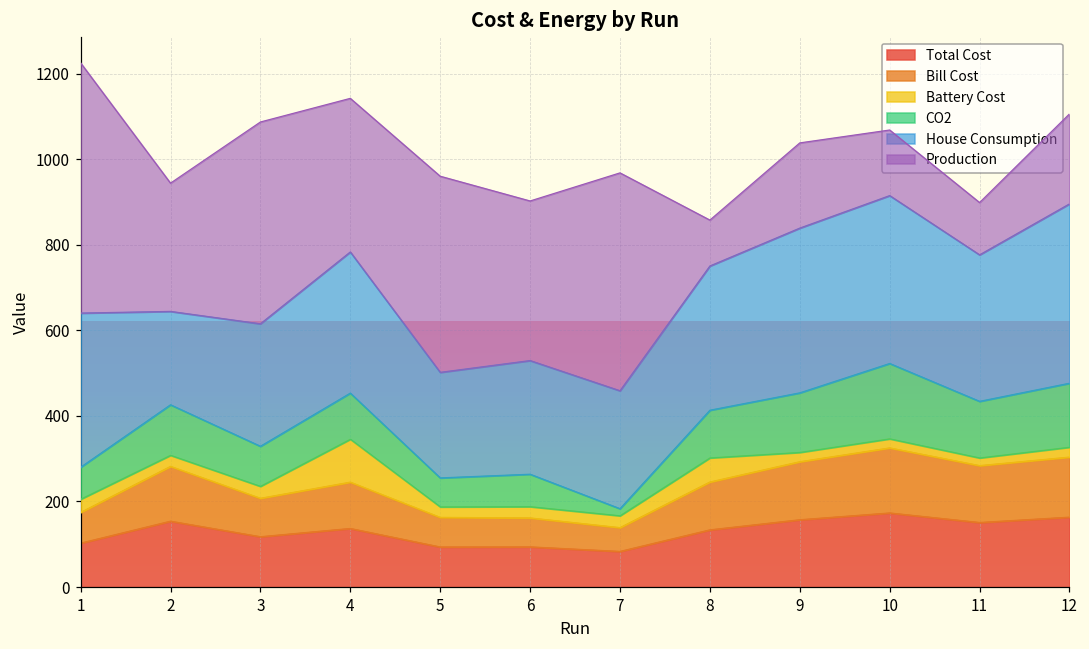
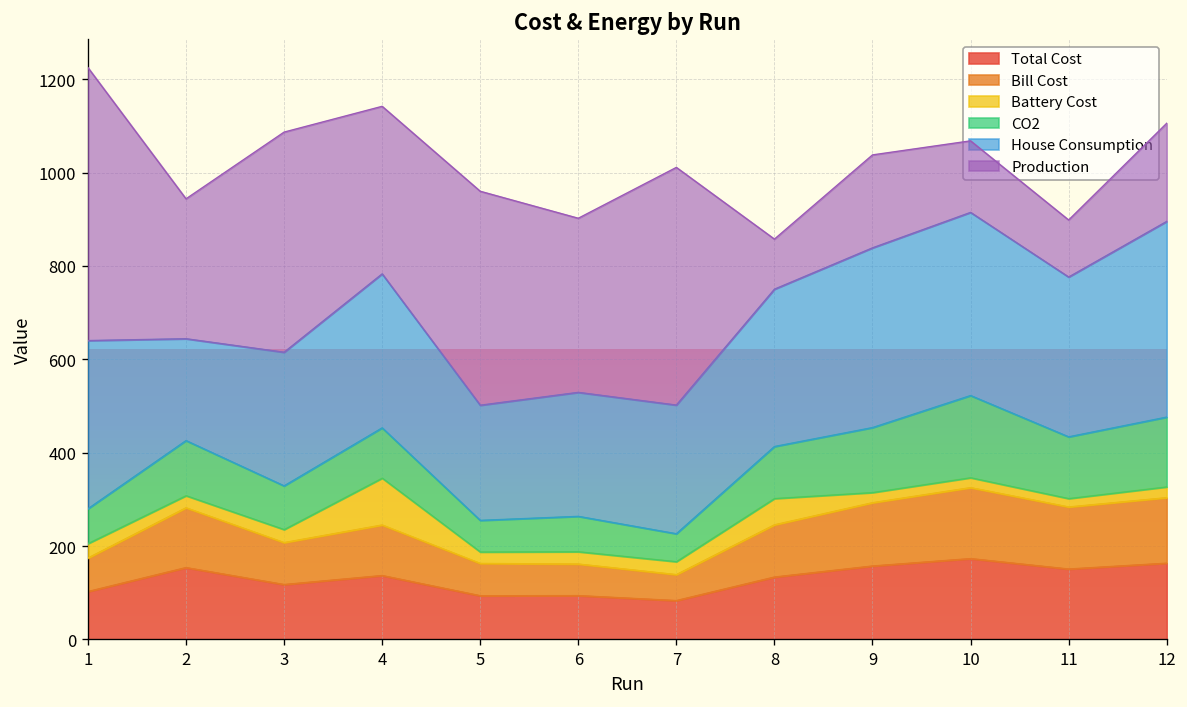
  {
    "Battery Cost": {
      "1": 30,
      "2": 30,
      "3": 30,
      "4": 100,
      "5": 20,
      "6": 30,
      "7": 30,
      "8": 60,
      "9": 20,
      "10": 20,
      "11": 20,
      "12": 20
    },
    "CO2": {
      "1": 70,
      "2": 120,
      "3": 90,
      "4": 110,
      "5": 70,
      "6": 80,
-     "7": 20,
+     "7": 60,
      "8": 110,
      "9": 140,
      "10": 180,
      "11": 130,
      "12": 150
    },
    "House Consumption": {
      "1": 360,
      "2": 220,
      "3": 290,
      "4": 330,
      "5": 250,
      "6": 270,
      "7": 280,
      "8": 340,
      "9": 380,
      "10": 390,
      "11": 340,
      "12": 420
    },
    "Production": {
      "1": 580,
      "2": 300,
      "3": 470,
      "4": 360,
      "5": 460,
      "6": 370,
      "7": 510,
      "8": 110,
      "9": 200,
      "11": 120,
      "12": 210
    }
  }
